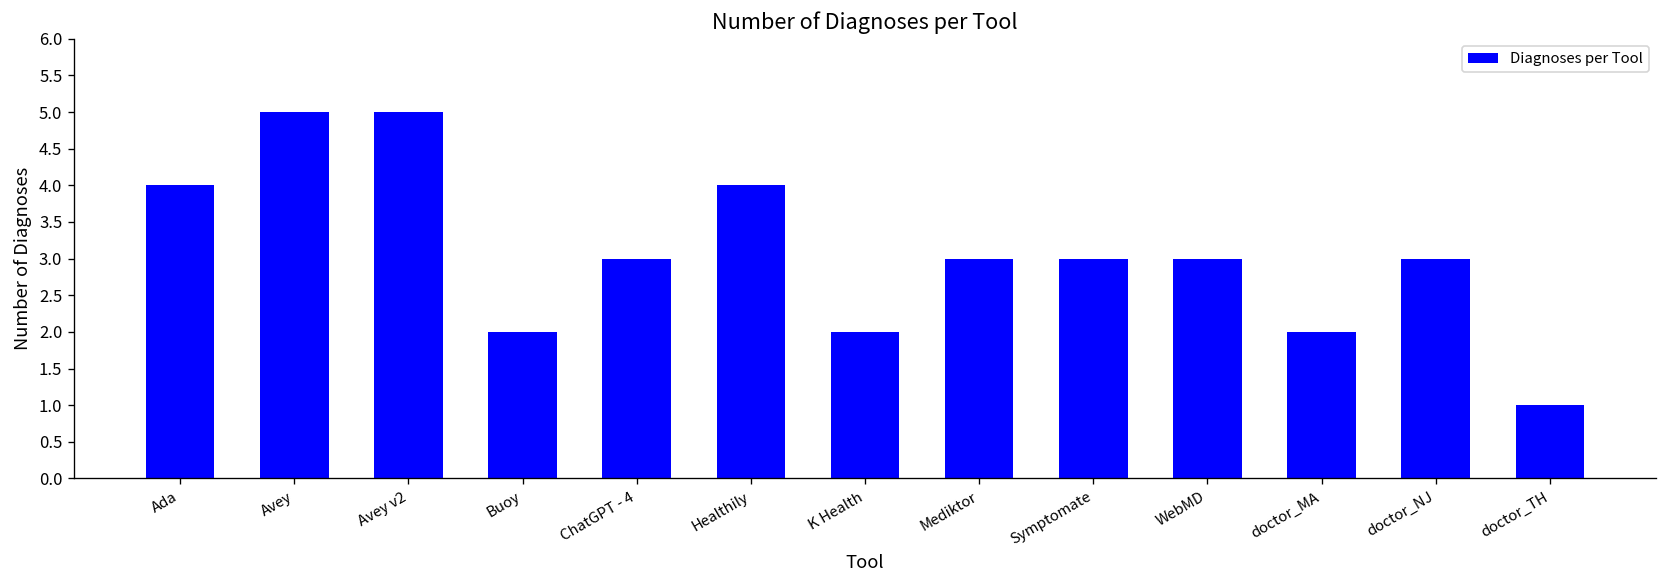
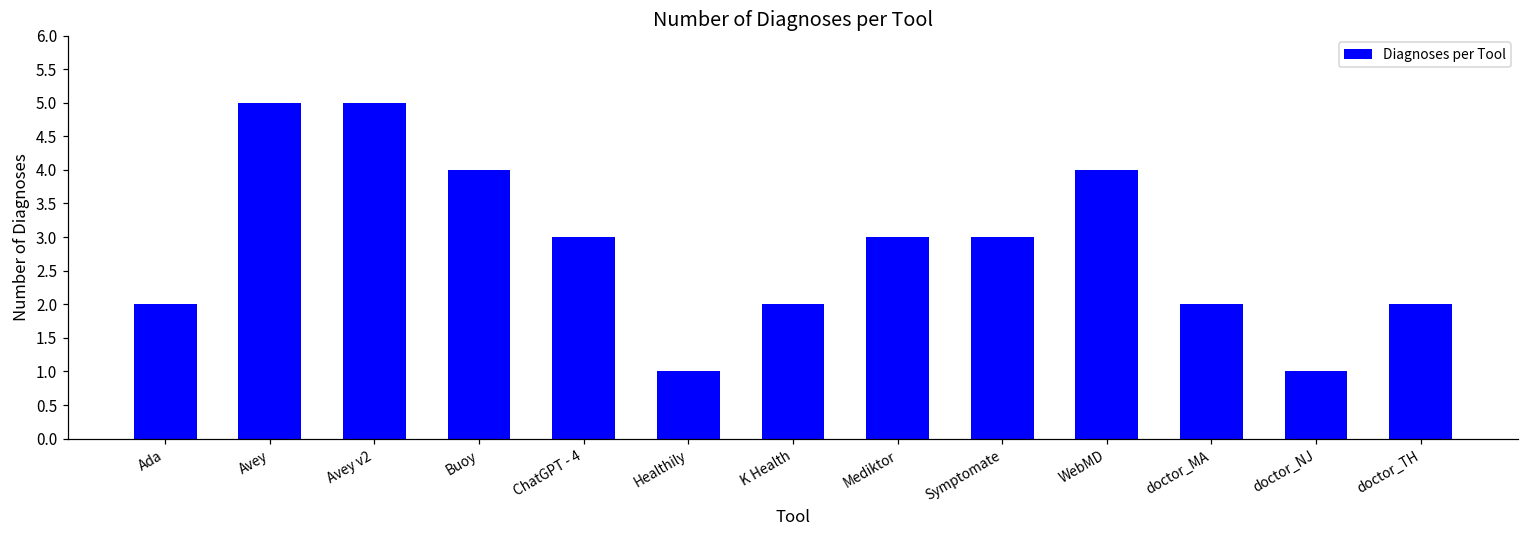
  {
-   "Ada": 4,
+   "Ada": 2,
    "Avey": 5,
    "Avey v2": 5,
-   "Buoy": 2,
+   "Buoy": 4,
    "ChatGPT - 4": 3,
-   "Healthily": 4,
+   "Healthily": 1,
    "K Health": 2,
    "Mediktor": 3,
    "Symptomate": 3,
-   "WebMD": 3,
+   "WebMD": 4,
    "doctor_MA": 2,
-   "doctor_NJ": 3,
-   "doctor_TH": 1
+   "doctor_NJ": 1,
+   "doctor_TH": 2
  }
